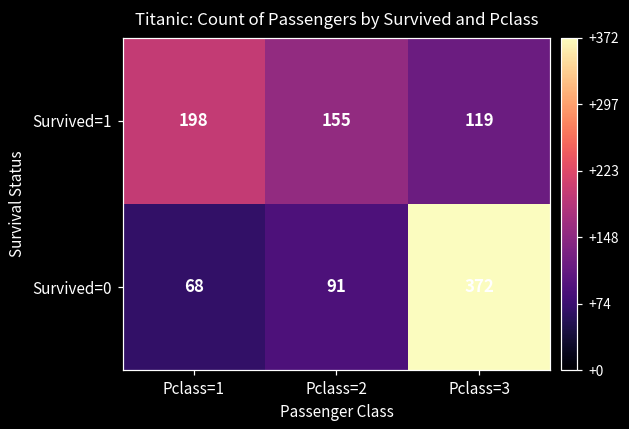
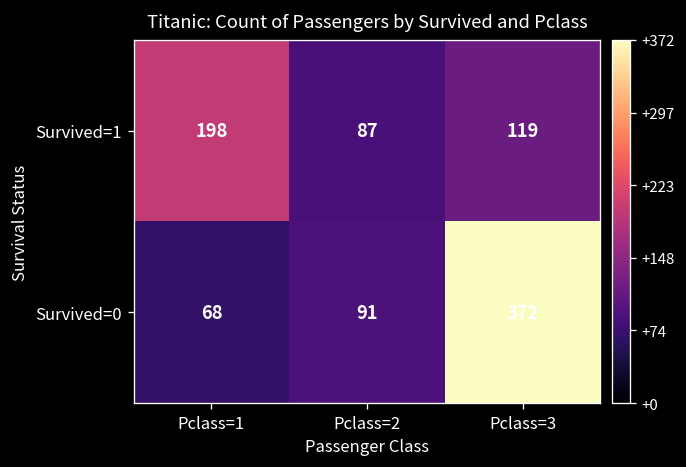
  {
    "Survived=1": {
      "Pclass=1": 198,
-     "Pclass=2": 155,
+     "Pclass=2": 87,
      "Pclass=3": 119
    },
    "Survived=0": {
      "Pclass=1": 68,
      "Pclass=2": 91,
      "Pclass=3": 372
    }
  }
